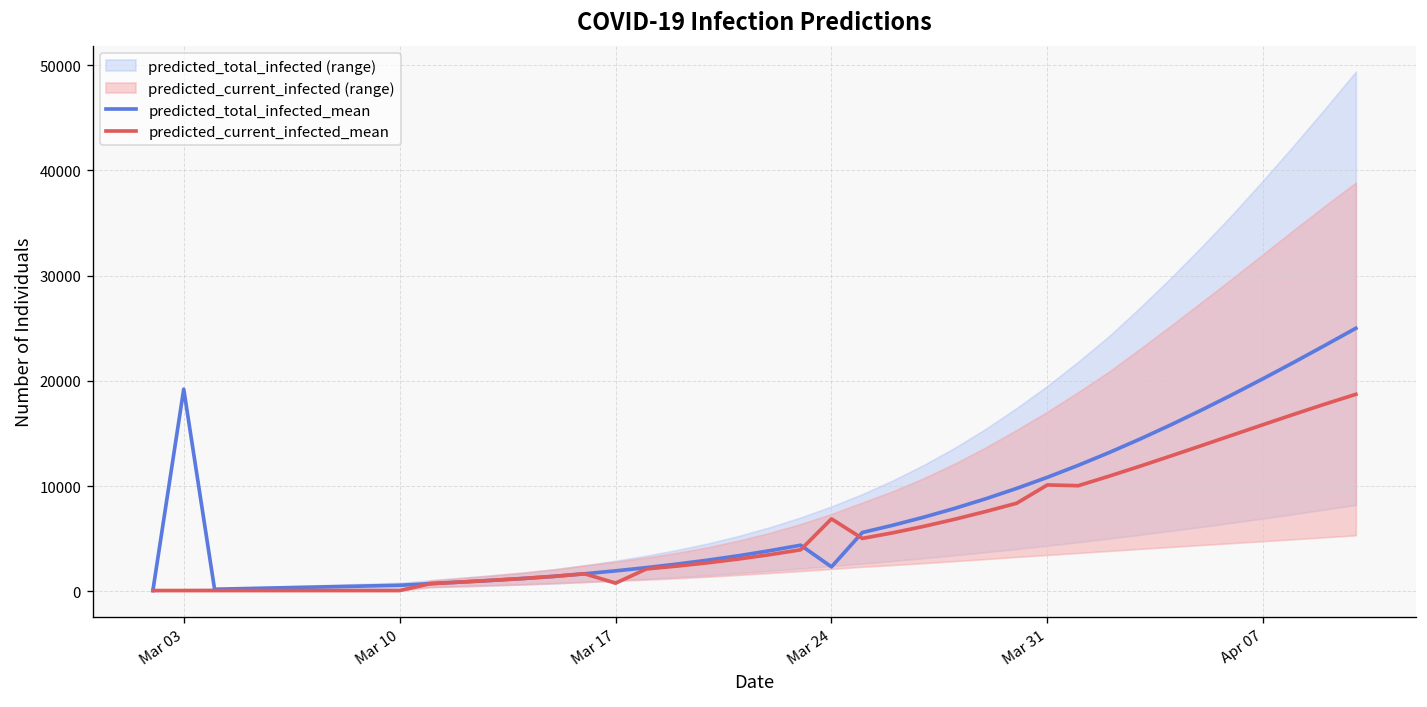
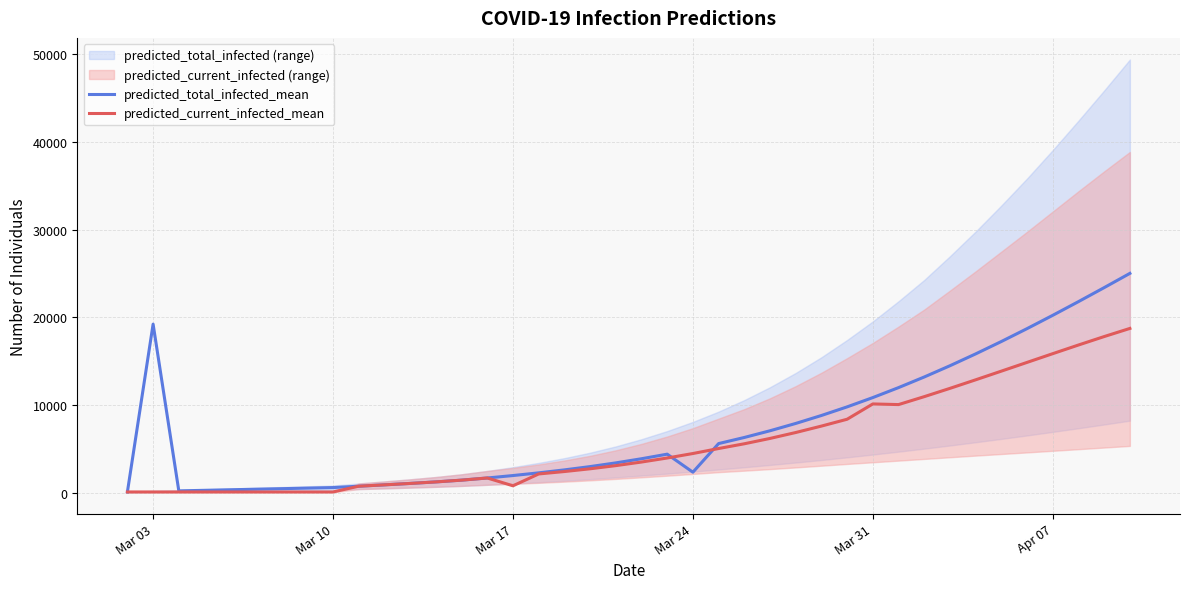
  {
    "predicted_total_infected_mean": {
      "Mar 03": 19000,
      "Mar 17": 2000,
      "Mar 24": 2000,
      "Mar 31": 11000,
      "Apr 07": 20000
    },
    "predicted_current_infected_mean": {
      "Mar 17": 1000,
-     "Mar 24": 7000,
+     "Mar 24": 4000,
      "Mar 31": 10000,
      "Apr 07": 16000
    }
  }
